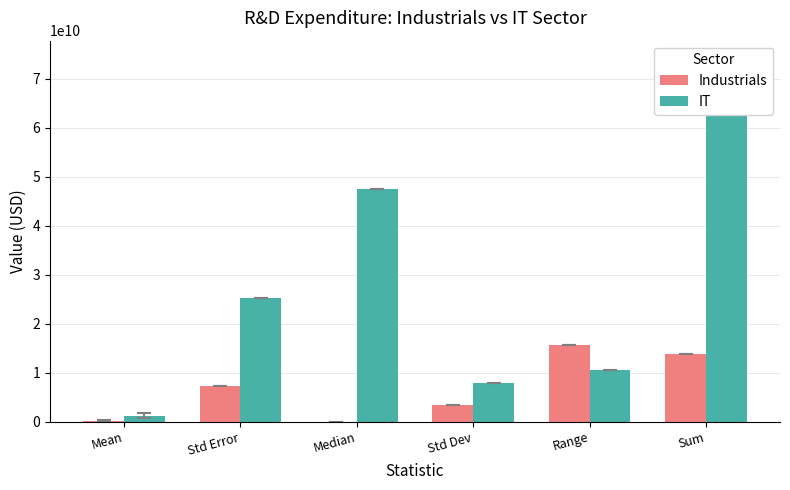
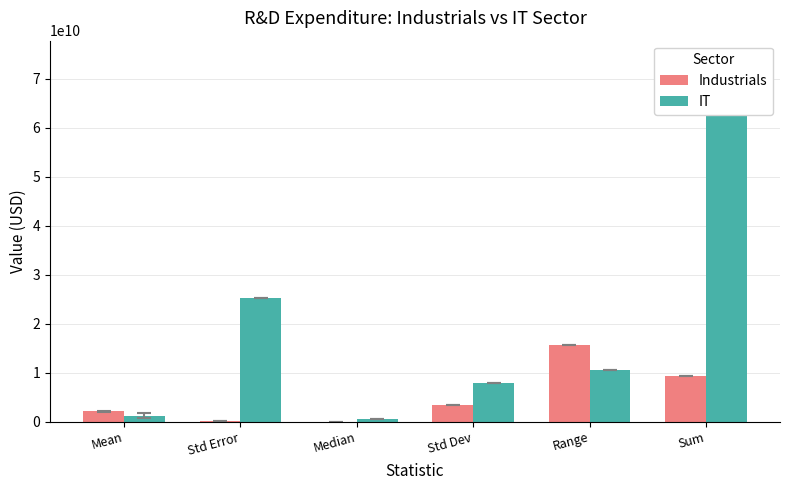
  {
    "Industrials": {
-     "Mean": 0,
-     "Std Error": 7000000000,
+     "Mean": 2000000000,
+     "Std Error": 0,
      "Median": 0,
      "Std Dev": 3000000000,
      "Range": 16000000000,
-     "Sum": 14000000000
+     "Sum": 9000000000
    },
    "IT": {
      "Mean": 1000000000,
      "Std Error": 25000000000,
-     "Median": 47000000000,
+     "Median": 1000000000,
      "Std Dev": 8000000000,
      "Range": 11000000000
    }
  }
